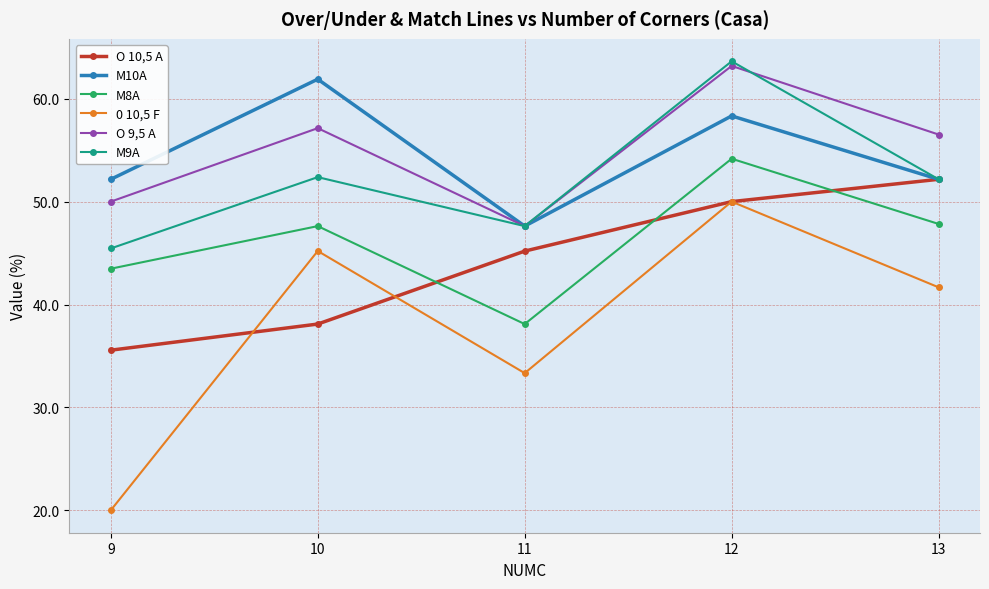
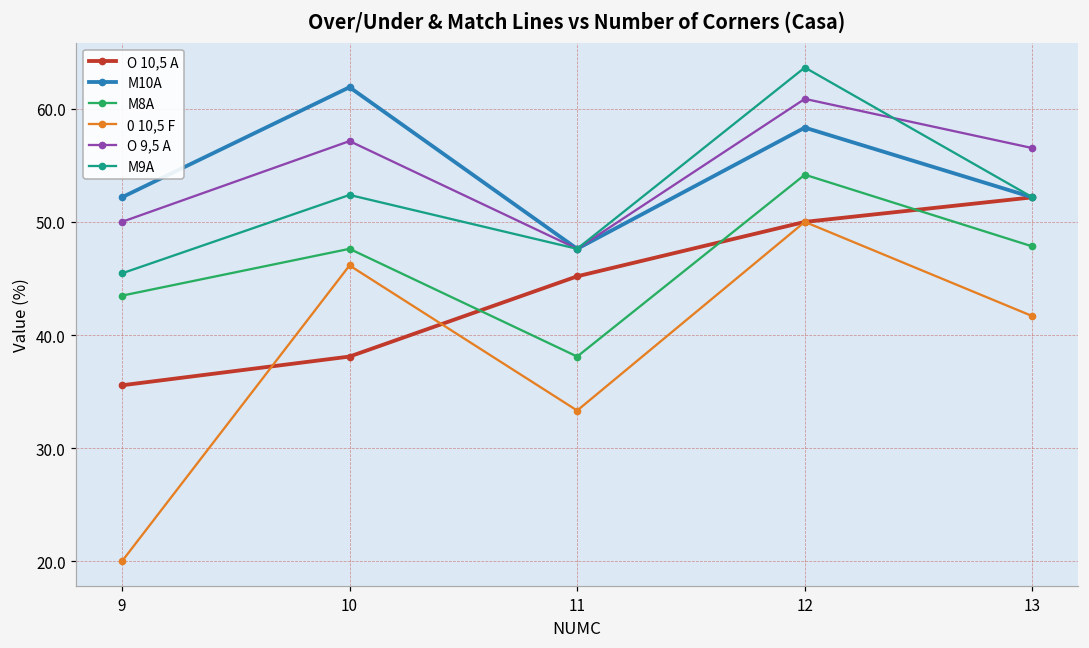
  {
    "O 10,5 A": {
      "9": 35.6,
      "10": 38.1,
      "11": 45.2
    },
    "M10A": {
      "9": 52.2,
      "10": 61.9,
      "12": 58.3
    },
    "0 10,5 F": {
      "9": 20.0,
-     "10": 45.2,
+     "10": 46.2,
      "11": 33.3,
      "13": 41.7
    },
    "O 9,5 A": {
      "9": 50.0,
      "10": 57.1,
-     "12": 63.2,
+     "12": 60.9,
      "13": 56.5
    }
  }
